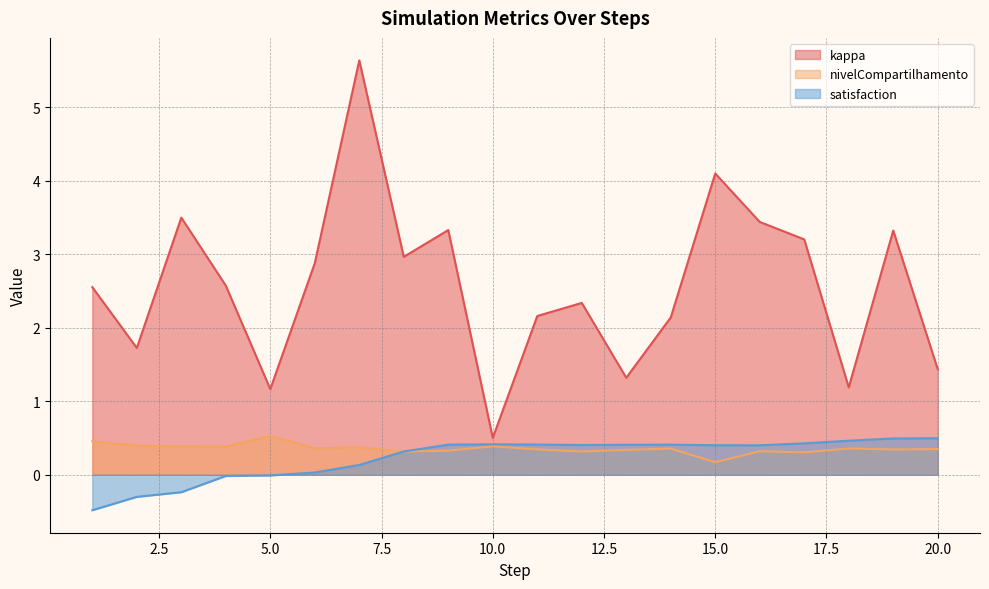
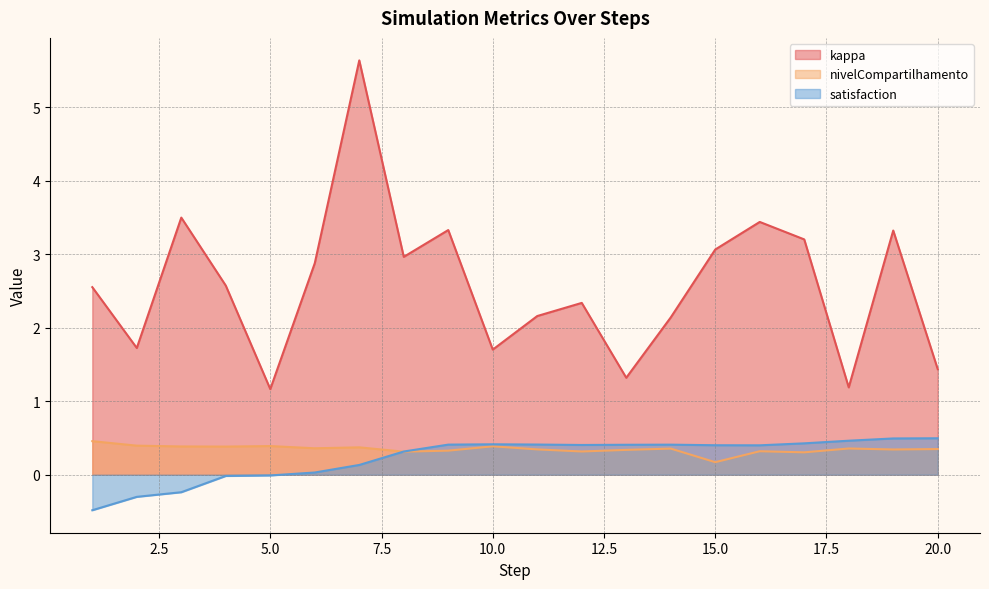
  {
    "kappa": {
      "5.0": 1.2,
-     "10.0": 0.5,
-     "15.0": 4.1,
+     "10.0": 1.7,
+     "15.0": 3.1,
      "20.0": 1.4
    },
    "nivelCompartilhamento": {
-     "5.0": 0.5,
+     "5.0": 0.4,
      "15.0": 0.2,
      "20.0": 0.3
    }
  }
